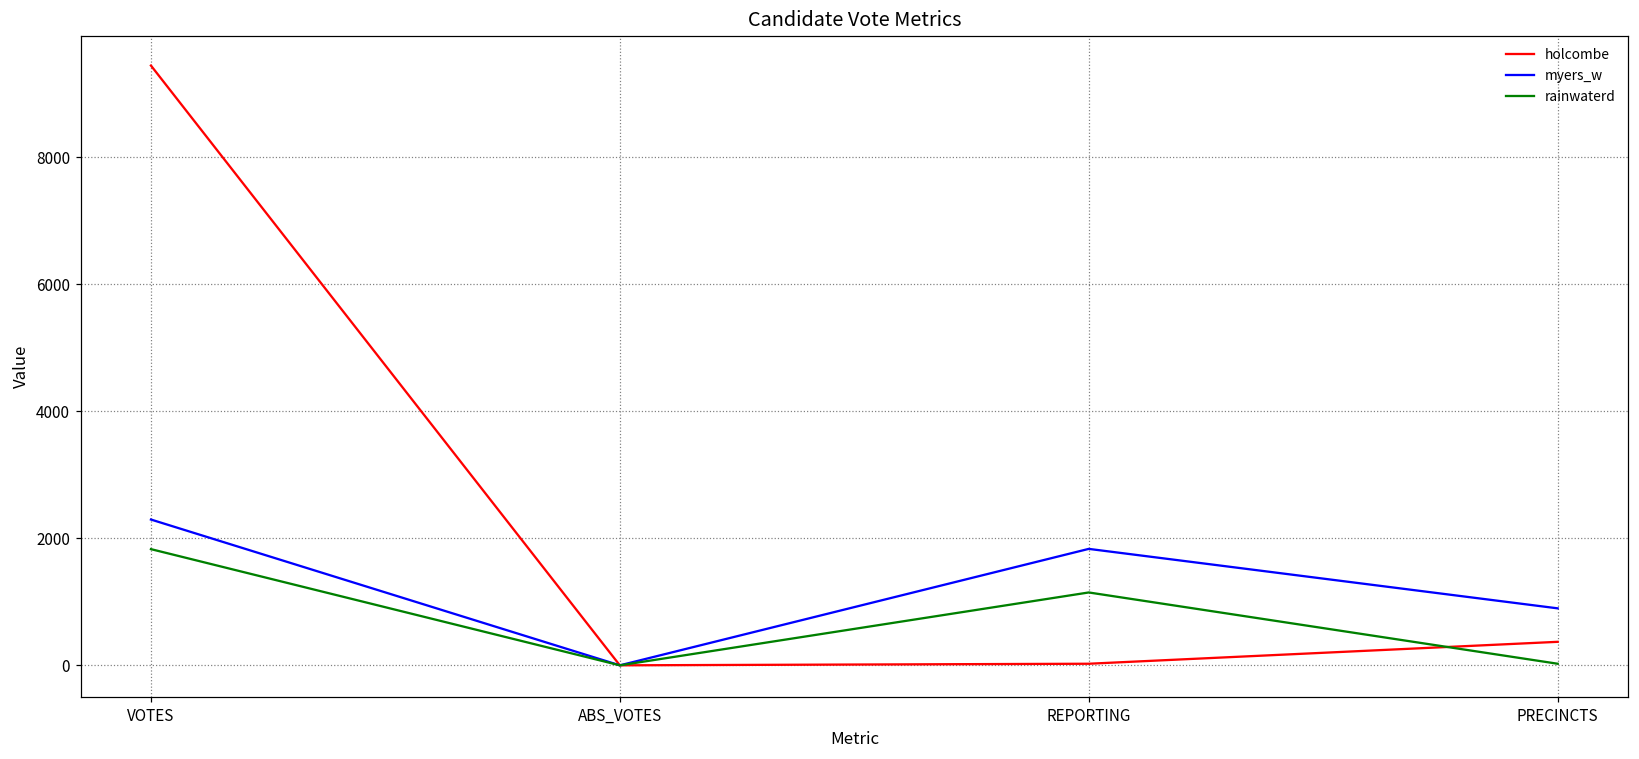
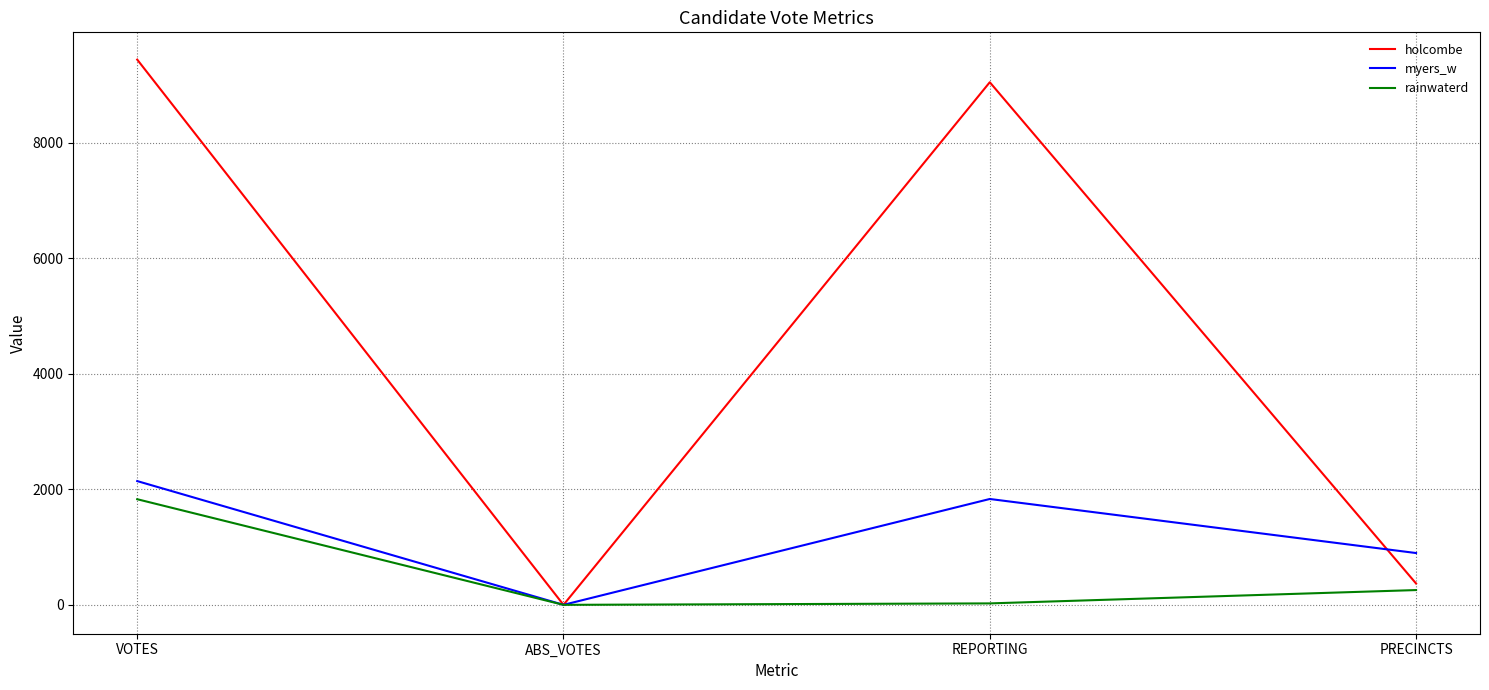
  {
    "holcombe": {
      "VOTES": 9400,
-     "REPORTING": 0,
+     "REPORTING": 9000,
      "PRECINCTS": 400
    },
    "myers_w": {
-     "VOTES": 2300,
+     "VOTES": 2100,
      "REPORTING": 1800,
      "PRECINCTS": 900
    },
    "rainwaterd": {
      "VOTES": 1800,
-     "REPORTING": 1100,
-     "PRECINCTS": 0
+     "REPORTING": 0,
+     "PRECINCTS": 300
    }
  }
